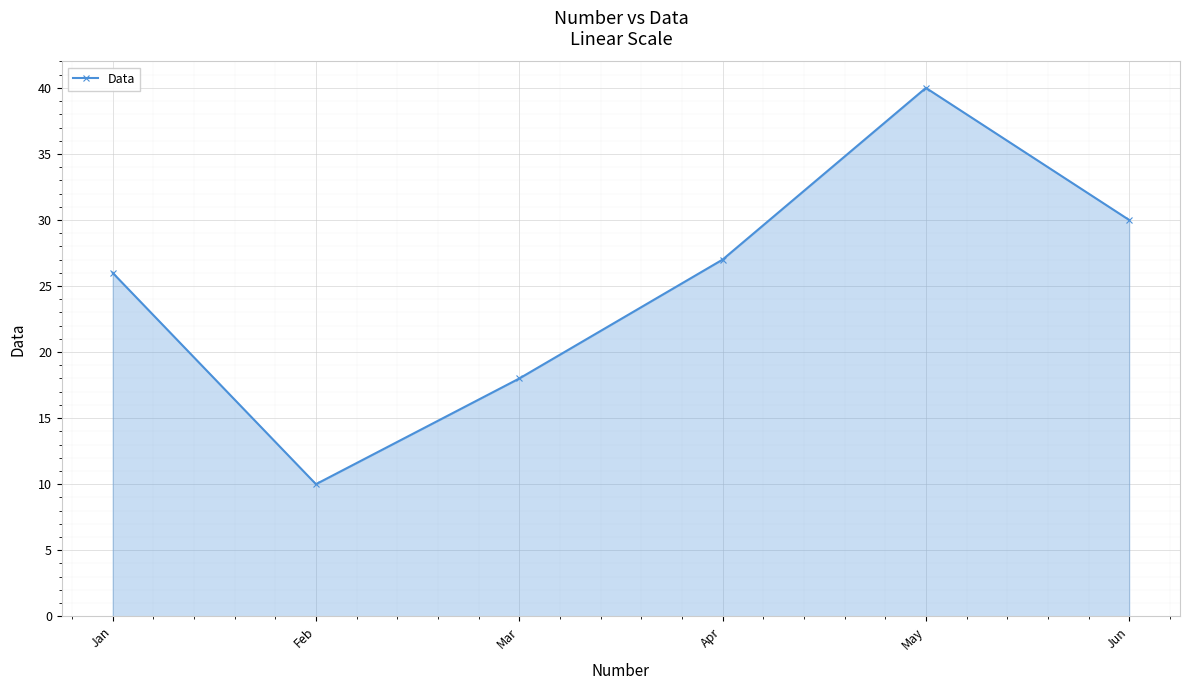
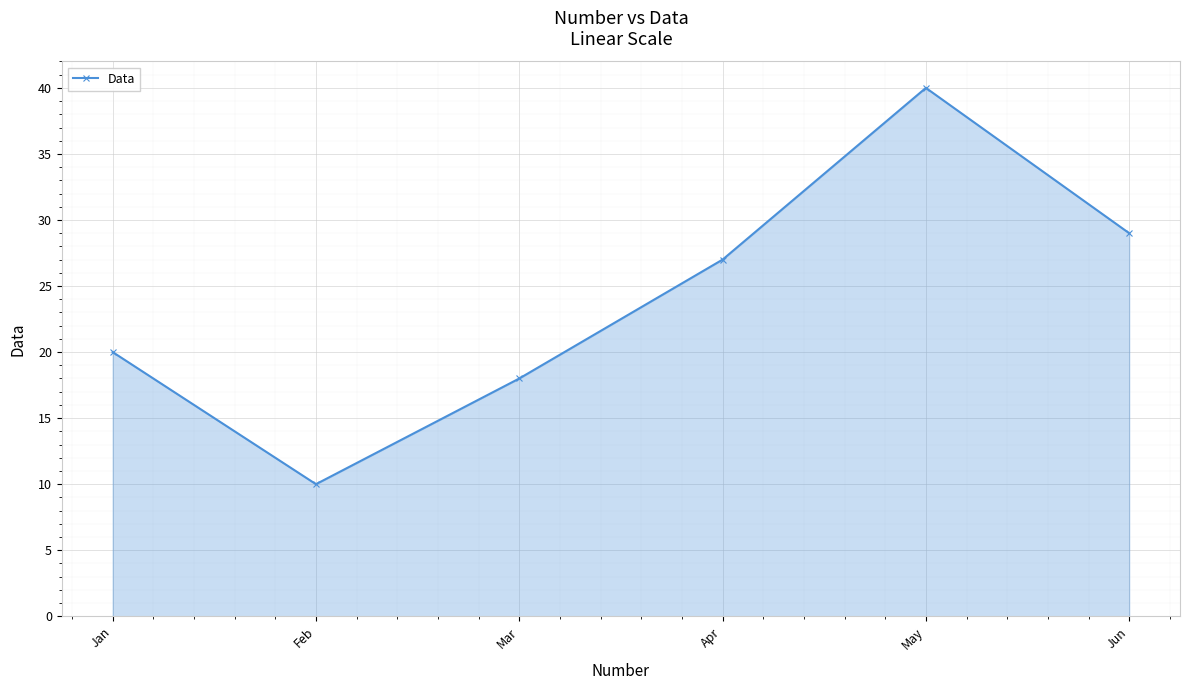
  {
-   "Jan": 26,
+   "Jan": 20,
    "Feb": 10,
    "Mar": 18,
    "Apr": 27,
    "May": 40,
-   "Jun": 30
+   "Jun": 29
  }
